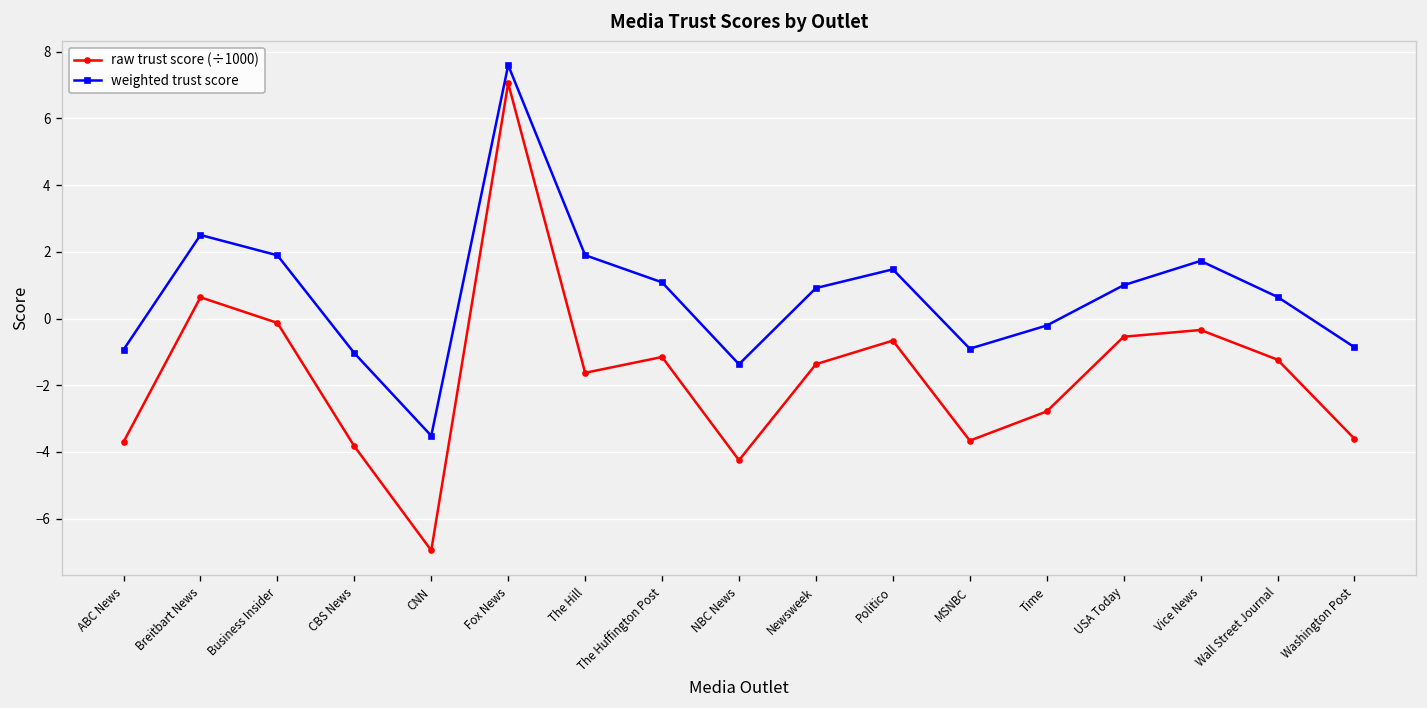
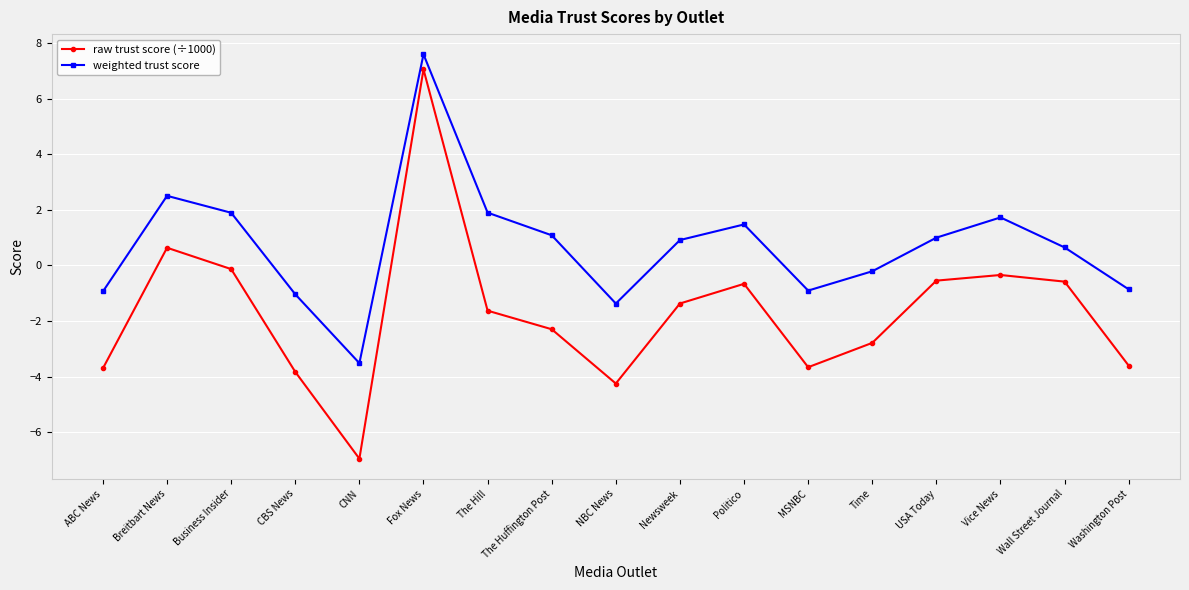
  {
    "raw trust score (÷1000)": {
      "ABC News": -3.7,
      "Breitbart News": 0.6,
      "Business Insider": -0.1,
      "CBS News": -3.8,
      "CNN": -7.0,
      "Fox News": 7.1,
      "The Hill": -1.6,
-     "The Huffington Post": -1.2,
+     "The Huffington Post": -2.3,
      "NBC News": -4.2,
      "Newsweek": -1.4,
      "Politico": -0.7,
      "MSNBC": -3.7,
      "Time": -2.8,
      "USA Today": -0.5,
      "Vice News": -0.3,
-     "Wall Street Journal": -1.2,
+     "Wall Street Journal": -0.6,
      "Washington Post": -3.6
    },
    "weighted trust score": {
      "ABC News": -0.9,
      "Breitbart News": 2.5,
      "Business Insider": 1.9,
      "CBS News": -1.0,
      "CNN": -3.5,
      "Fox News": 7.6,
      "The Hill": 1.9,
      "The Huffington Post": 1.1,
      "NBC News": -1.4,
      "Newsweek": 0.9,
      "Politico": 1.5,
      "MSNBC": -0.9,
      "Time": -0.2,
      "USA Today": 1.0,
      "Vice News": 1.7,
      "Wall Street Journal": 0.6,
      "Washington Post": -0.9
    }
  }
